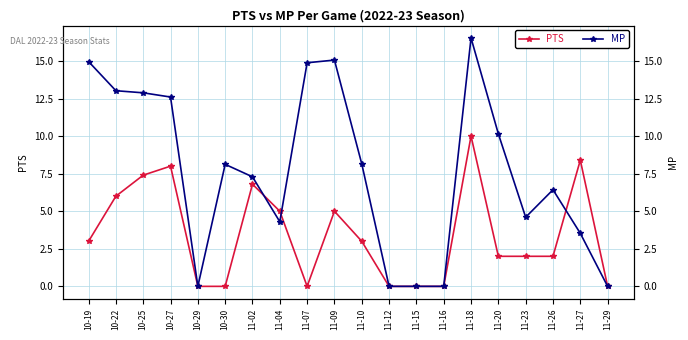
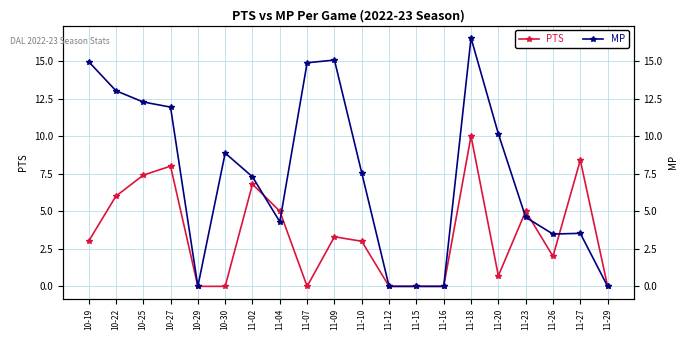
  {
    "PTS": {
      "10-19": 3.0,
      "10-22": 6.0,
      "10-25": 7.4,
      "10-27": 8.0,
      "10-30": 0.0,
      "11-02": 6.8,
      "11-04": 5.0,
      "11-07": 0.0,
-     "11-09": 5.0,
+     "11-09": 3.3,
      "11-10": 3.0,
      "11-18": 10.0,
-     "11-20": 2.0,
-     "11-23": 2,
+     "11-20": 0.7,
+     "11-23": 5,
      "11-26": 2.0,
      "11-27": 8.4
    },
    "MP": {
      "10-19": 15.0,
      "10-22": 13.0,
-     "10-25": 12.9,
-     "10-27": 12.6,
-     "10-30": 8.1,
+     "10-25": 12.3,
+     "10-27": 11.9,
+     "10-30": 8.9,
      "11-02": 7.3,
      "11-04": 4.3,
      "11-07": 14.9,
      "11-09": 15.1,
-     "11-10": 8.2,
+     "11-10": 7.6,
      "11-18": 16.5,
      "11-20": 10.2,
      "11-23": 4.6,
-     "11-26": 6.4,
+     "11-26": 3.5,
      "11-27": 3.5
    }
  }
